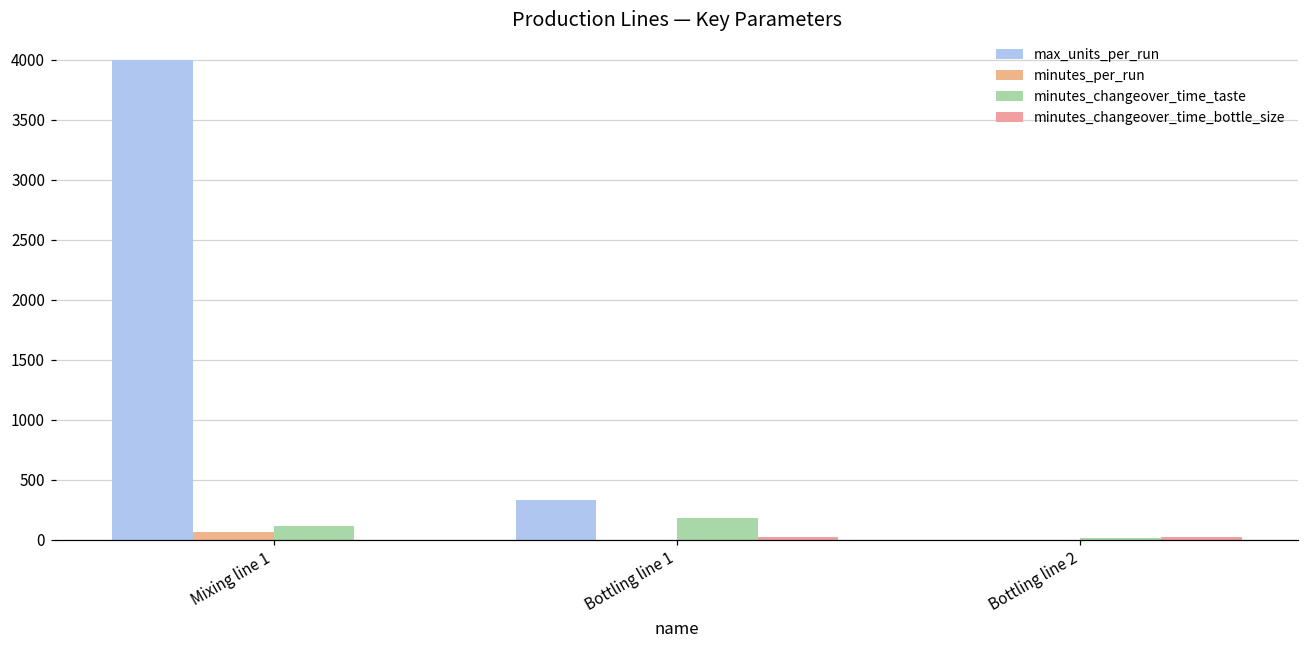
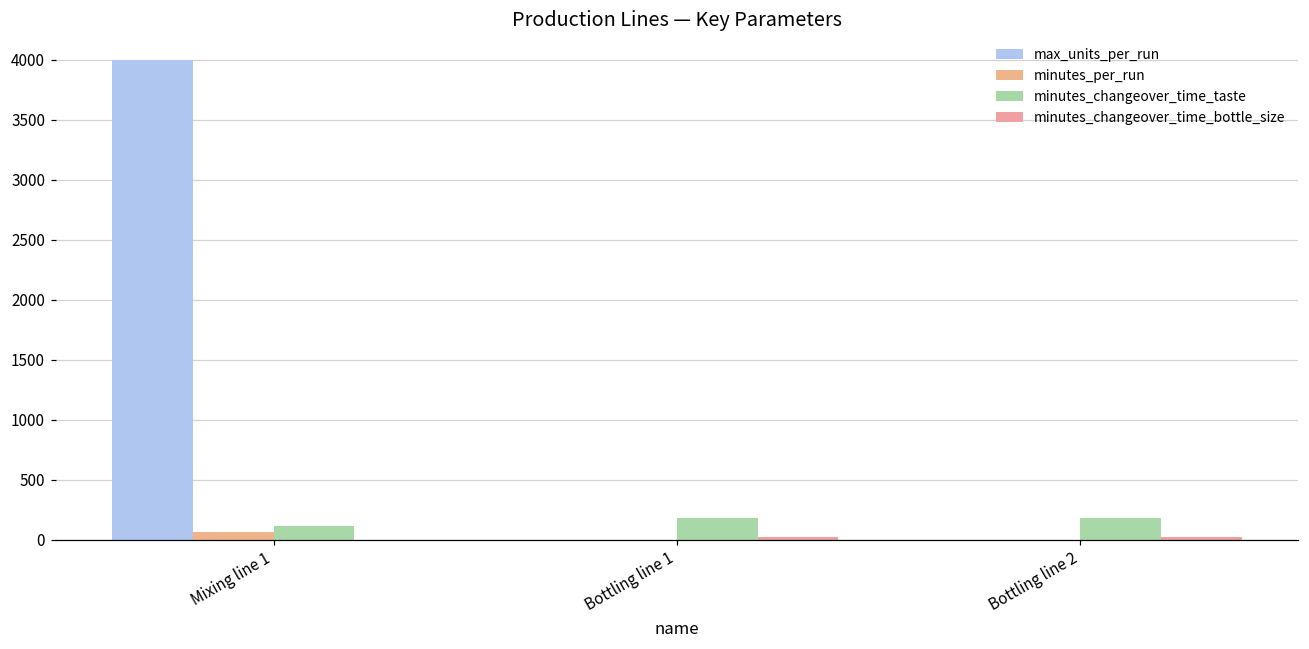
  {
    "max_units_per_run": {
      "Mixing line 1": 4000,
-     "Bottling line 1": 330
+     "Bottling line 1": 0
    },
    "minutes_changeover_time_taste": {
      "Mixing line 1": 110,
      "Bottling line 1": 180,
-     "Bottling line 2": 10
+     "Bottling line 2": 180
    }
  }
